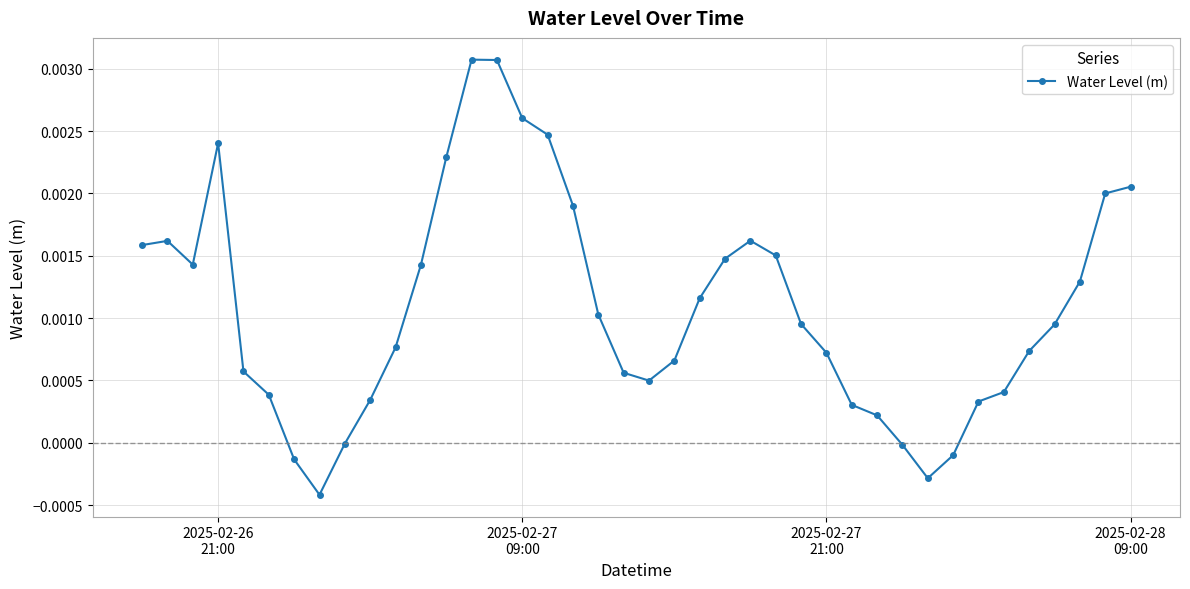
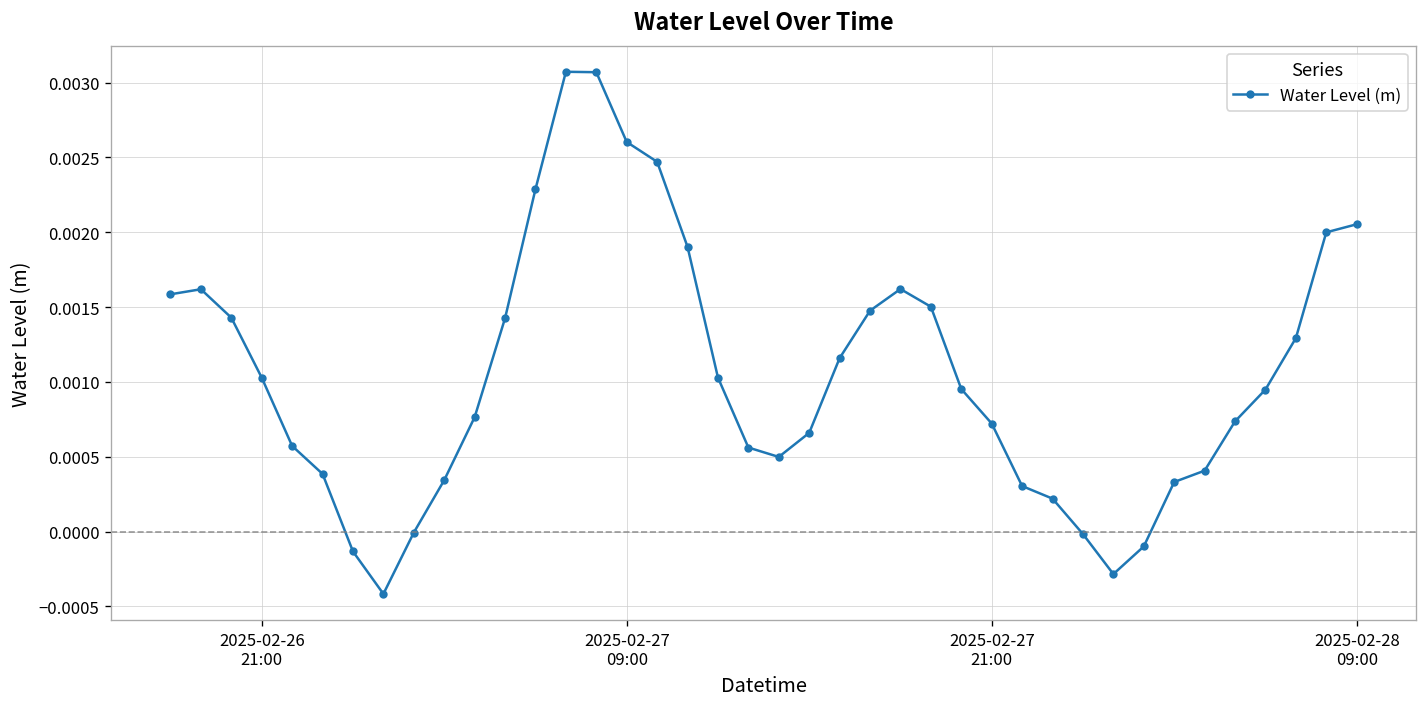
  {
-   "2025-02-26 21:00": 0.00240,
+   "2025-02-26 21:00": 0.00103,
    "2025-02-27 09:00": 0.00260,
    "2025-02-27 21:00": 0.00072,
    "2025-02-28 09:00": 0.00205
  }
